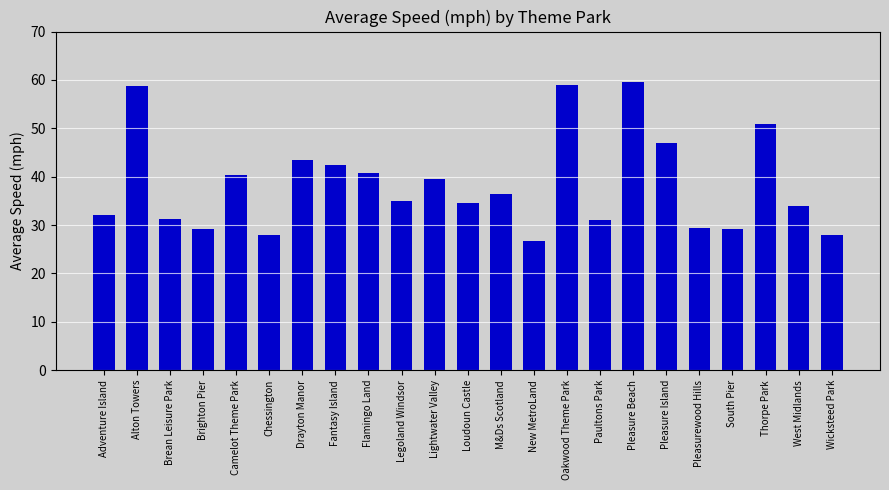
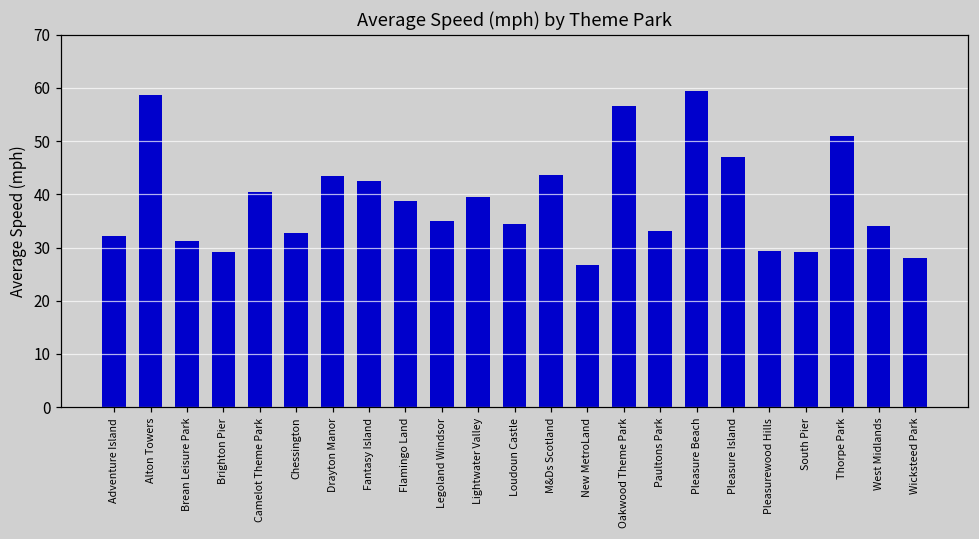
  {
    "Adventure Island": 32,
    "Alton Towers": 59,
    "Brean Leisure Park": 31,
    "Brighton Pier": 29,
    "Camelot Theme Park": 40,
-   "Chessington": 28,
+   "Chessington": 33,
    "Drayton Manor": 44,
    "Fantasy Island": 43,
-   "Flamingo Land": 41,
+   "Flamingo Land": 39,
    "Legoland Windsor": 35,
    "Lightwater Valley": 40,
    "Loudoun Castle": 35,
-   "M&Ds Scotland": 36,
+   "M&Ds Scotland": 44,
    "New MetroLand": 27,
-   "Oakwood Theme Park": 59,
-   "Paultons Park": 31,
+   "Oakwood Theme Park": 57,
+   "Paultons Park": 33,
    "Pleasure Beach": 60,
    "Pleasure Island": 47,
    "Pleasurewood Hills": 29,
    "South Pier": 29,
    "Thorpe Park": 51,
    "West Midlands": 34,
    "Wicksteed Park": 28
  }
